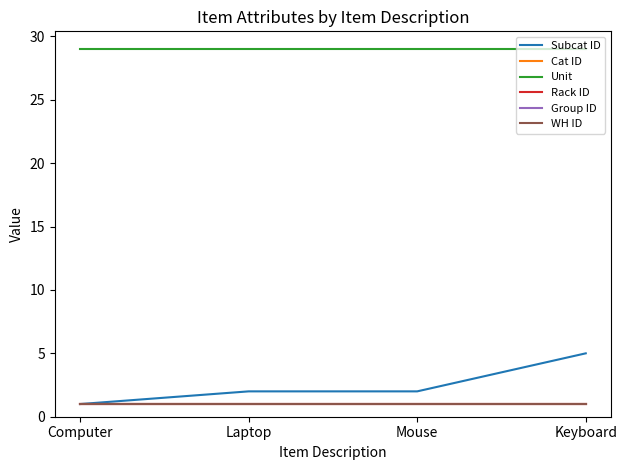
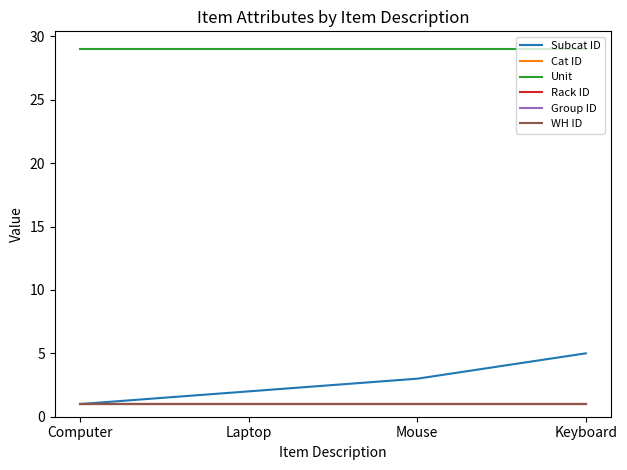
  {
    "Subcat ID": {
      "Laptop": 2,
-     "Mouse": 2,
+     "Mouse": 3,
      "Keyboard": 5
    },
    "WH ID": {
      "Laptop": 1,
      "Mouse": 1,
      "Keyboard": 1
    },
    "Unit": {
      "Computer": 29,
      "Laptop": 29,
      "Mouse": 29
    }
  }
